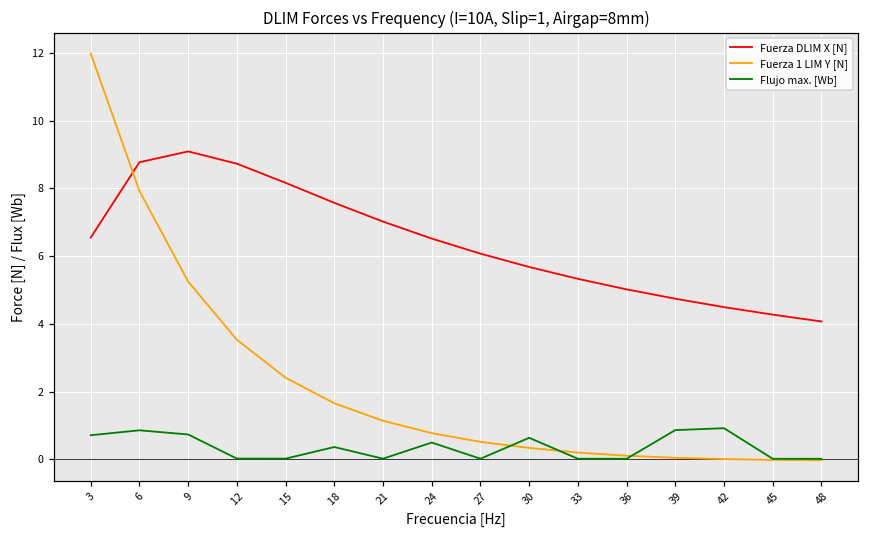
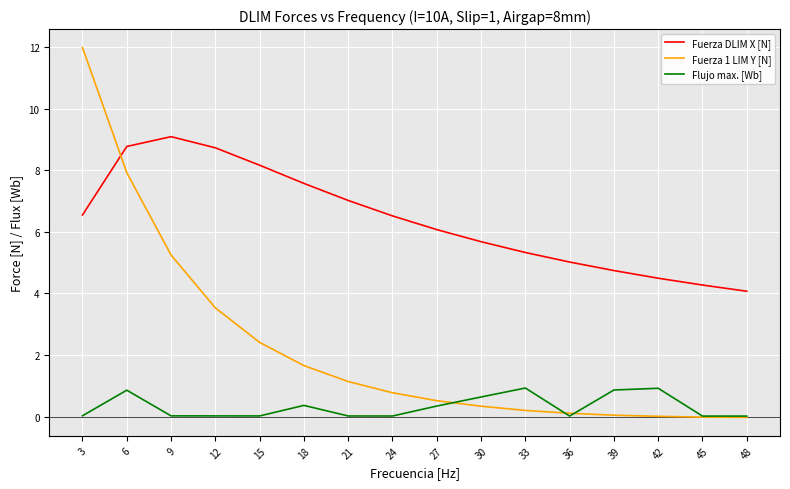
  {
    "Fuerza DLIM X [N]": {
      "3": 6.6,
      "6": 8.8,
      "9": 9.1,
      "12": 8.7,
      "15": 8.2,
      "18": 7.6,
      "21": 7.0,
      "24": 6.5,
      "27": 6.1,
      "30": 5.7,
      "33": 5.3,
      "36": 5.0,
      "39": 4.7,
      "42": 4.5,
      "45": 4.3,
      "48": 4.1
    },
    "Fuerza 1 LIM Y [N]": {
      "3": 12.0,
      "6": 7.9,
      "9": 5.2,
      "12": 3.5,
      "15": 2.4,
      "18": 1.7,
      "21": 1.1,
      "24": 0.8,
      "27": 0.5,
      "30": 0.3,
      "33": 0.2,
      "36": 0.1,
      "39": 0.0,
      "42": 0.0
    },
    "Flujo max. [Wb]": {
-     "3": 0.7,
+     "3": 0.0,
      "6": 0.9,
-     "9": 0.7,
+     "9": 0.0,
      "12": 0.0,
      "15": 0.0,
      "18": 0.4,
      "21": 0.0,
-     "24": 0.5,
-     "27": 0.0,
+     "24": 0.0,
+     "27": 0.3,
      "30": 0.6,
-     "33": 0.0,
+     "33": 0.9,
      "36": 0.0,
      "39": 0.9,
      "42": 0.9
    }
  }
